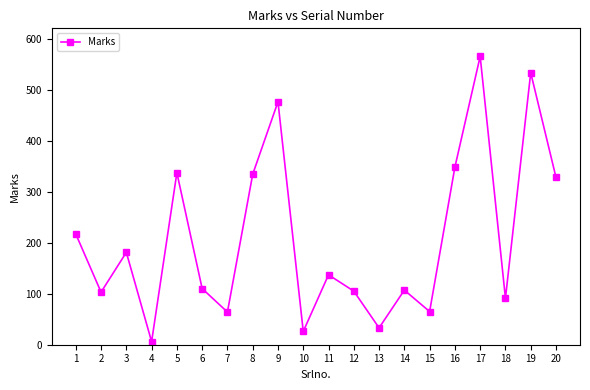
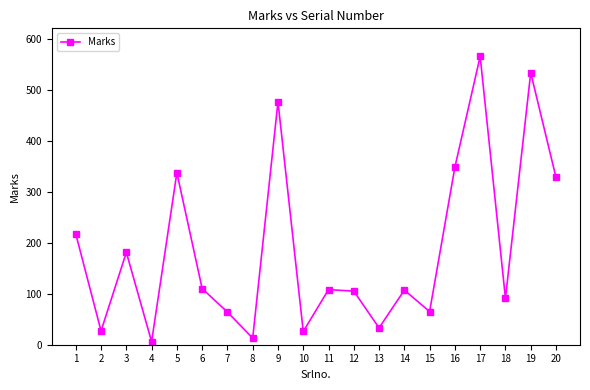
  {
    "1": 220,
-   "2": 100,
+   "2": 30,
    "3": 180,
    "4": 10,
    "5": 340,
    "6": 110,
    "7": 60,
-   "8": 330,
+   "8": 10,
    "9": 480,
    "10": 30,
-   "11": 140,
+   "11": 110,
    "12": 110,
    "13": 30,
    "14": 110,
    "15": 70,
    "16": 350,
    "17": 570,
    "18": 90,
    "19": 530,
    "20": 330
  }
